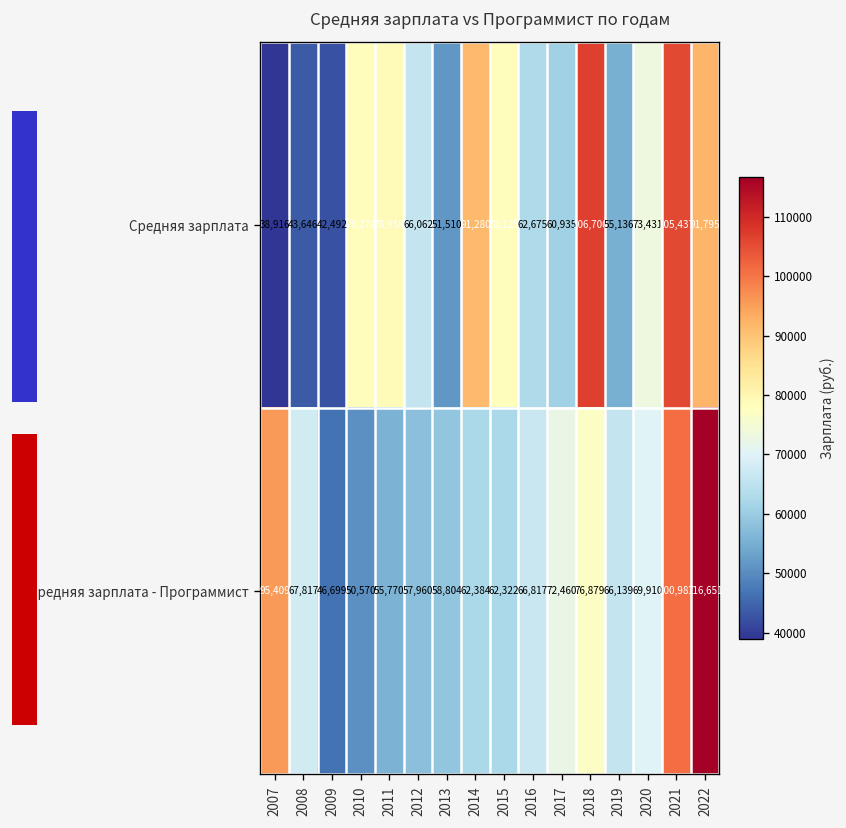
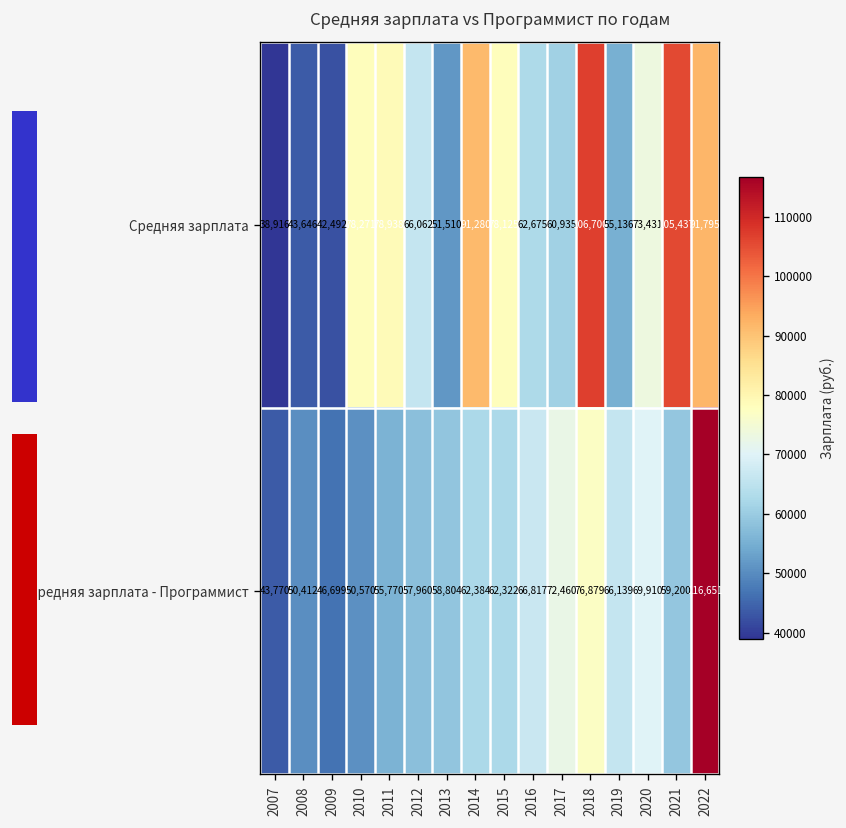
  {
    "Средняя зарплата vs Программист по годам": {
      "Средняя зарплата": {
        "2007": "38,916",
        "2008": "43,646",
        "2009": "42,492",
        "2010": "78,271",
        "2011": "78,938",
        "2012": "66,062",
        "2013": "51,510",
        "2014": "91,280",
        "2015": "78,125",
        "2016": "62,675",
        "2018": "106,700",
        "2021": "105,437"
      },
      "Средняя зарплата - Программист": {
-       "2007": "95,409",
-       "2008": "67,817",
+       "2007": "43,770",
+       "2008": "50,412",
        "2009": "46,699",
        "2010": "50,570",
        "2011": "55,770",
        "2012": "57,960",
        "2013": "58,804",
        "2014": "62,384",
        "2015": "62,322",
        "2016": "66,817",
        "2017": "72,460",
        "2018": "76,879",
        "2019": "66,139",
        "2020": "69,910",
-       "2021": "100,987"
+       "2021": "59,200"
      }
    }
  }
